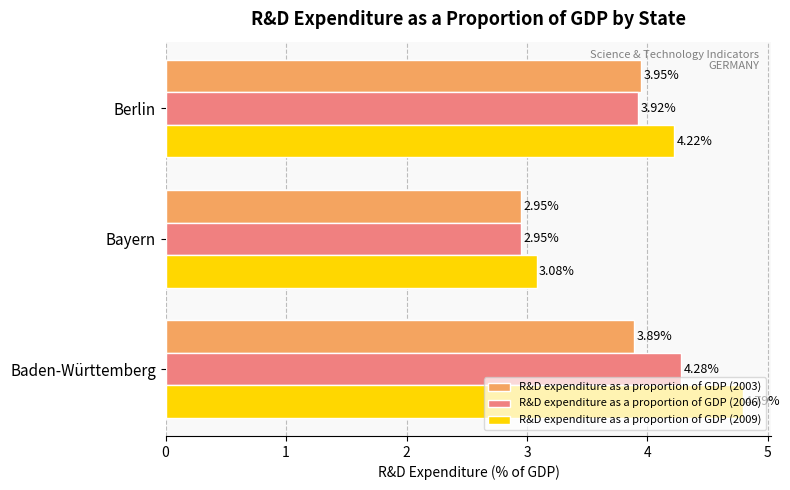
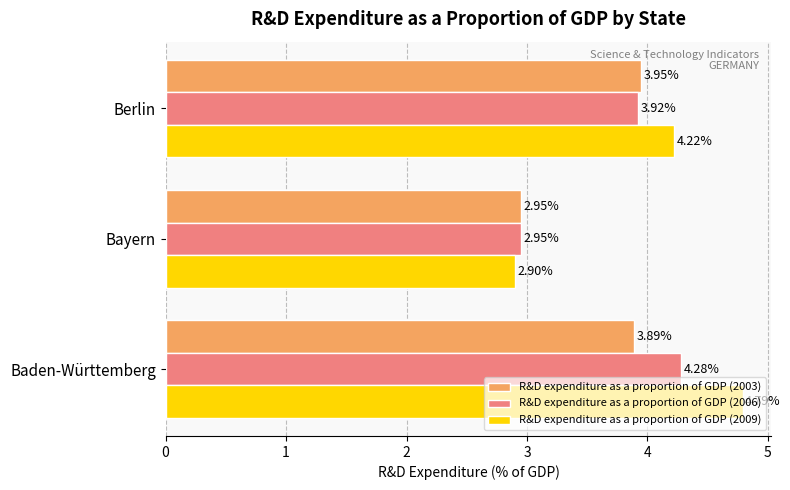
  {
    "R&D expenditure as a proportion of GDP (2009)": {
      "Berlin": "4.22%",
-     "Bayern": "3.08%"
+     "Bayern": "2.90%"
    }
  }
